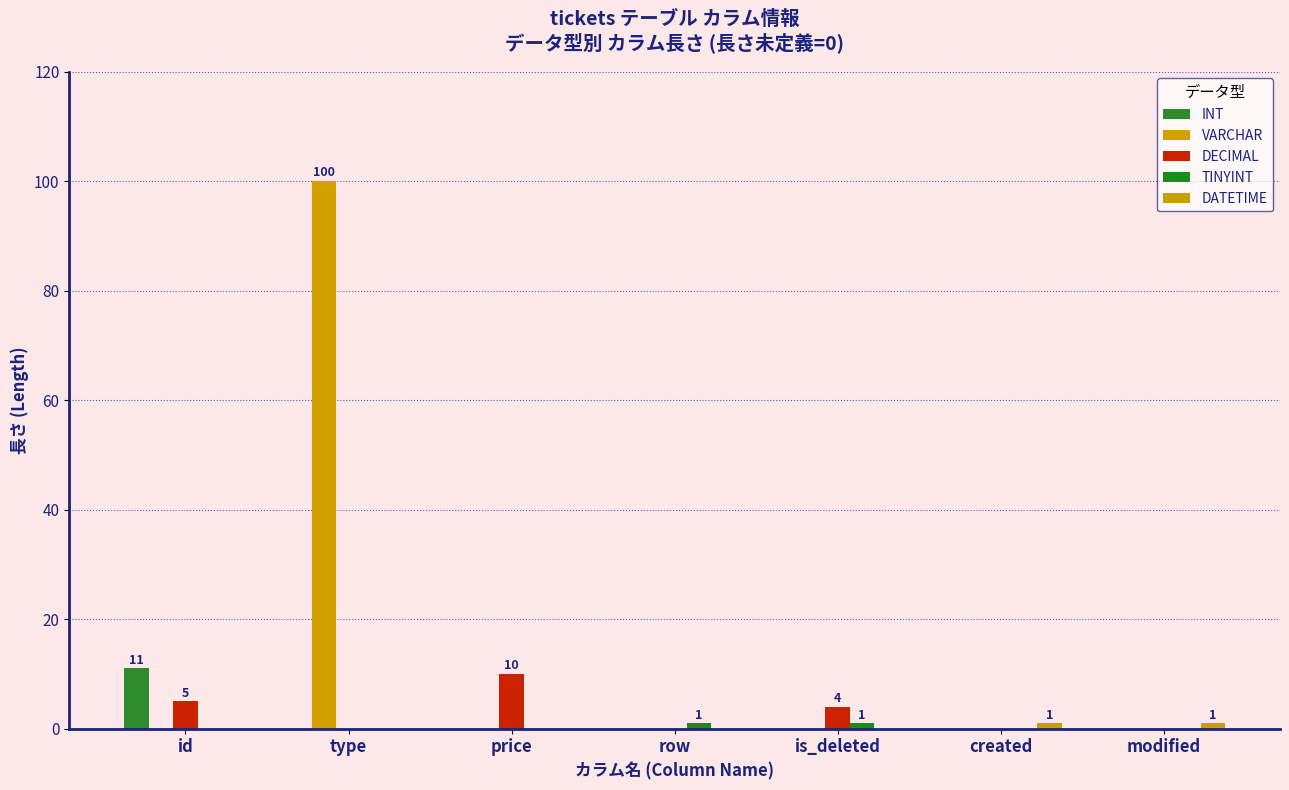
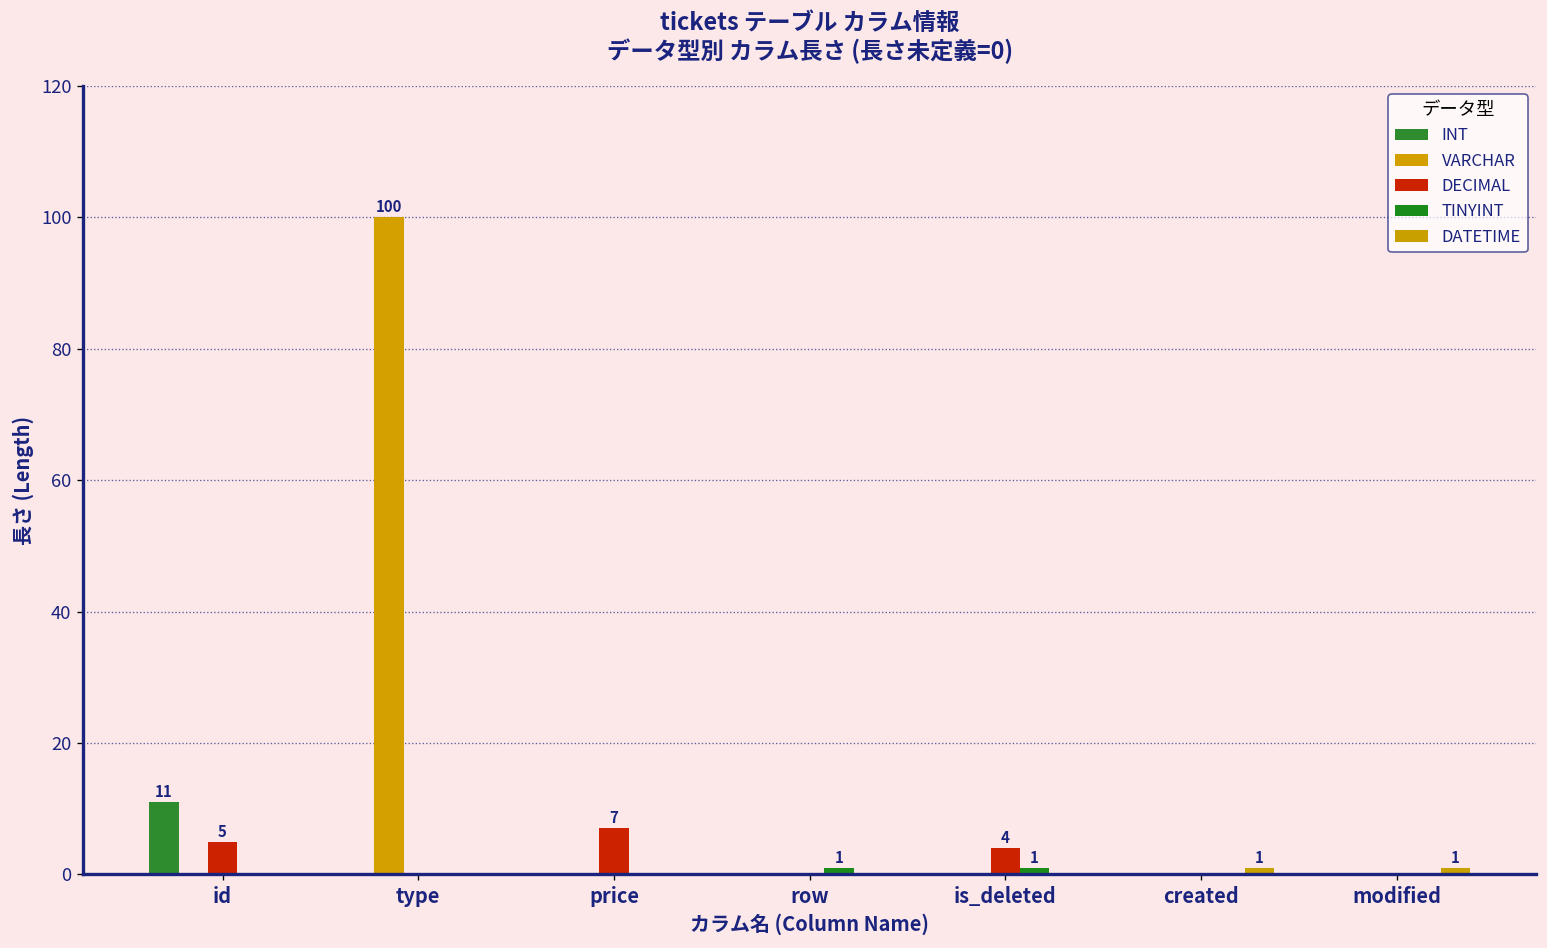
  {
    "DECIMAL": {
      "id": 5,
-     "price": 10,
+     "price": 7,
      "is_deleted": 4
    }
  }
